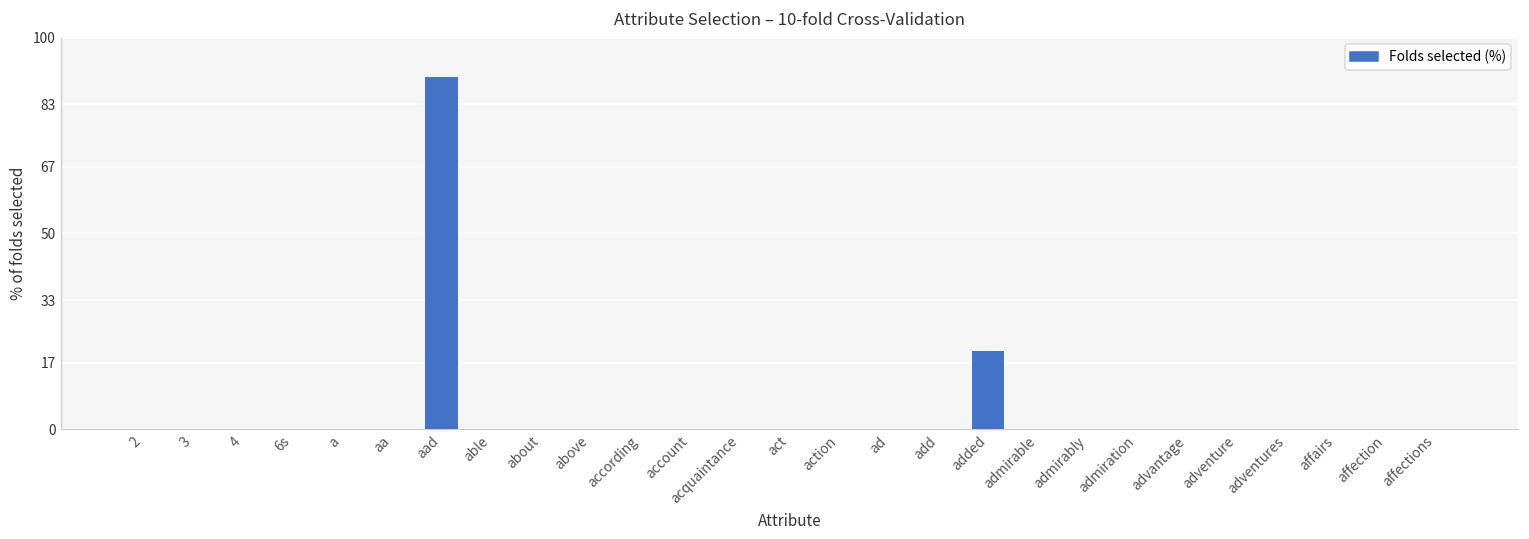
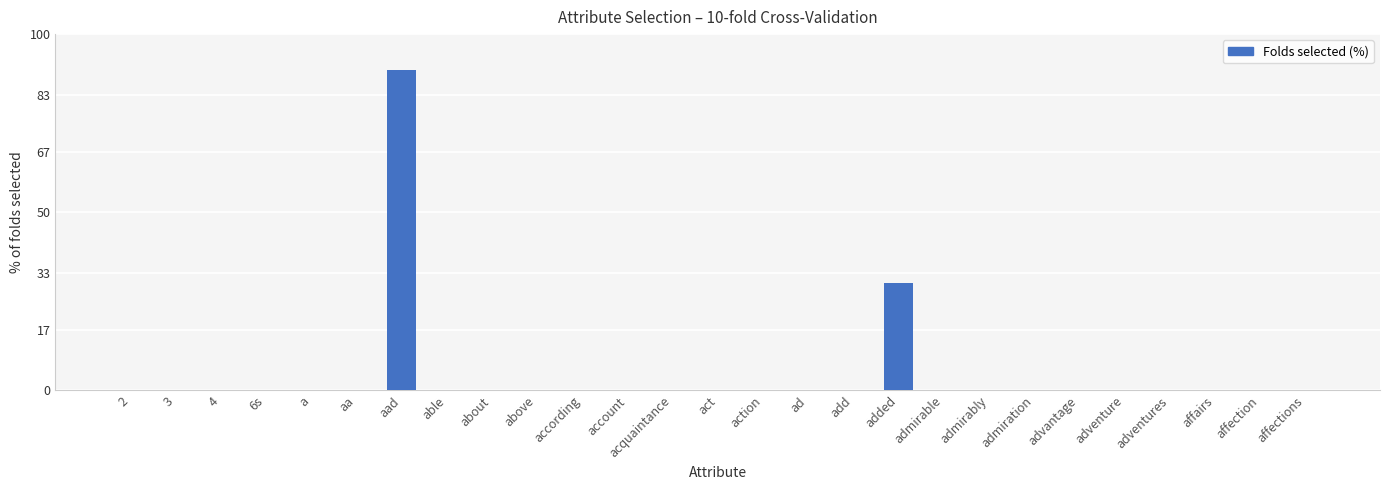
  {
    "2": 0,
    "3": 0,
    "4": 0,
    "6s": 0,
    "a": 0,
    "aa": 0,
    "aad": 90,
    "able": 0,
    "about": 0,
    "above": 0,
    "according": 0,
    "account": 0,
    "acquaintance": 0,
    "act": 0,
    "action": 0,
    "ad": 0,
    "add": 0,
-   "added": 20,
+   "added": 30,
    "admirable": 0,
    "admirably": 0,
    "admiration": 0,
    "advantage": 0,
    "adventure": 0,
    "adventures": 0,
    "affairs": 0,
    "affection": 0,
    "affections": 0
  }
